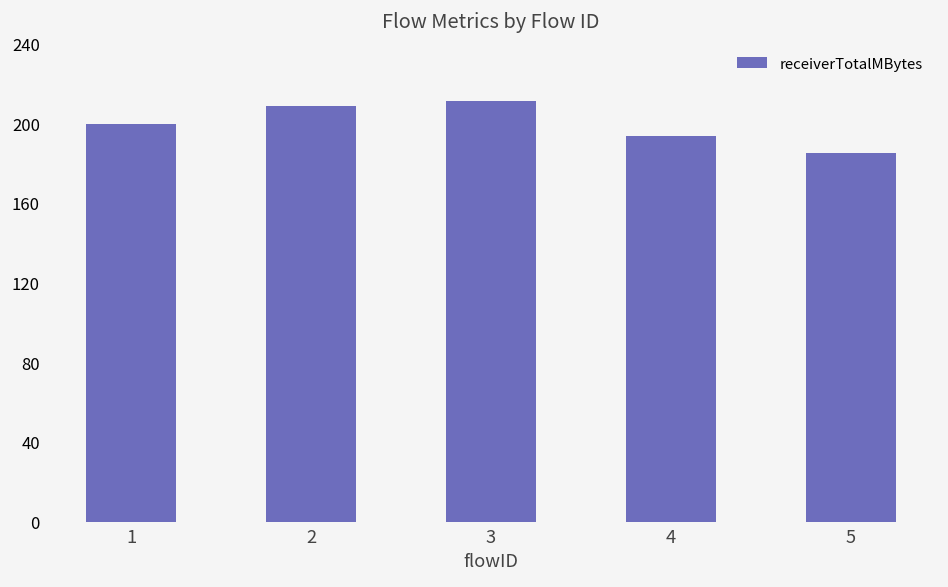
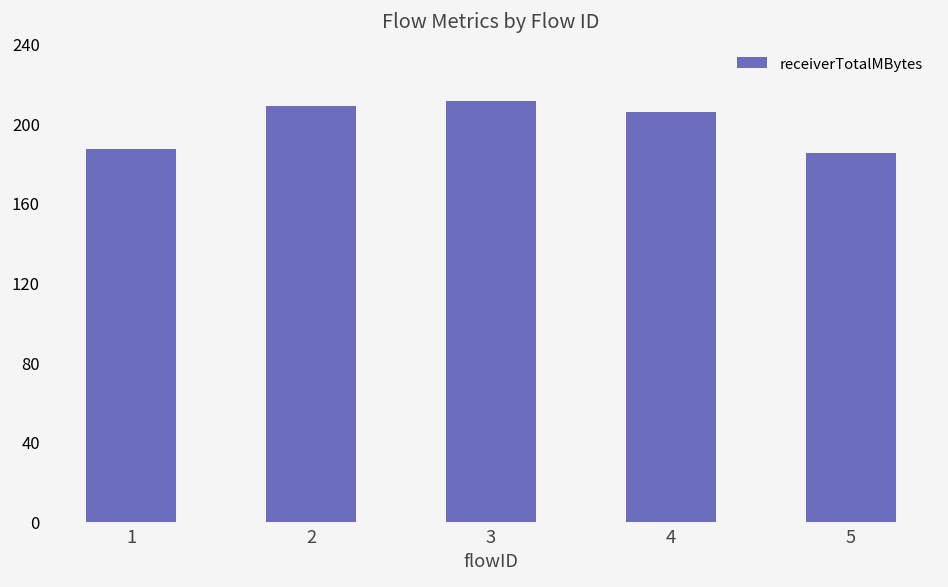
  {
-   "1": 200,
+   "1": 187,
    "2": 209,
    "3": 211,
-   "4": 193,
+   "4": 206,
    "5": 185
  }
